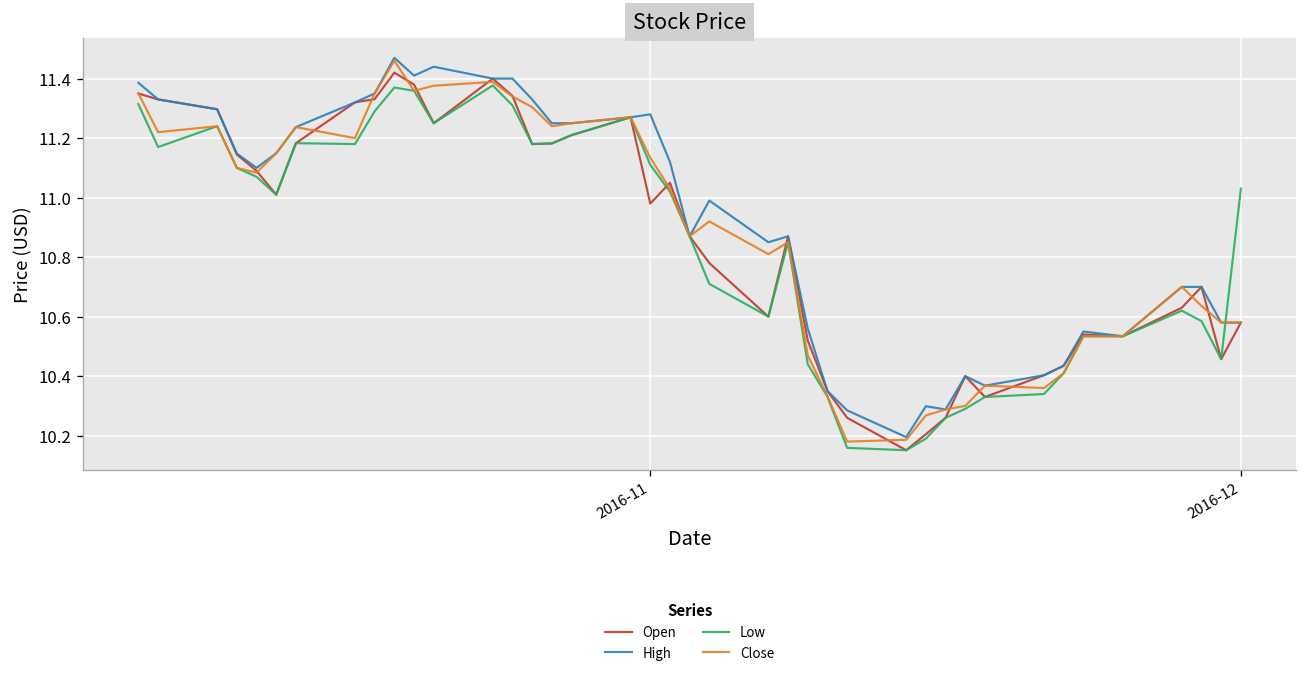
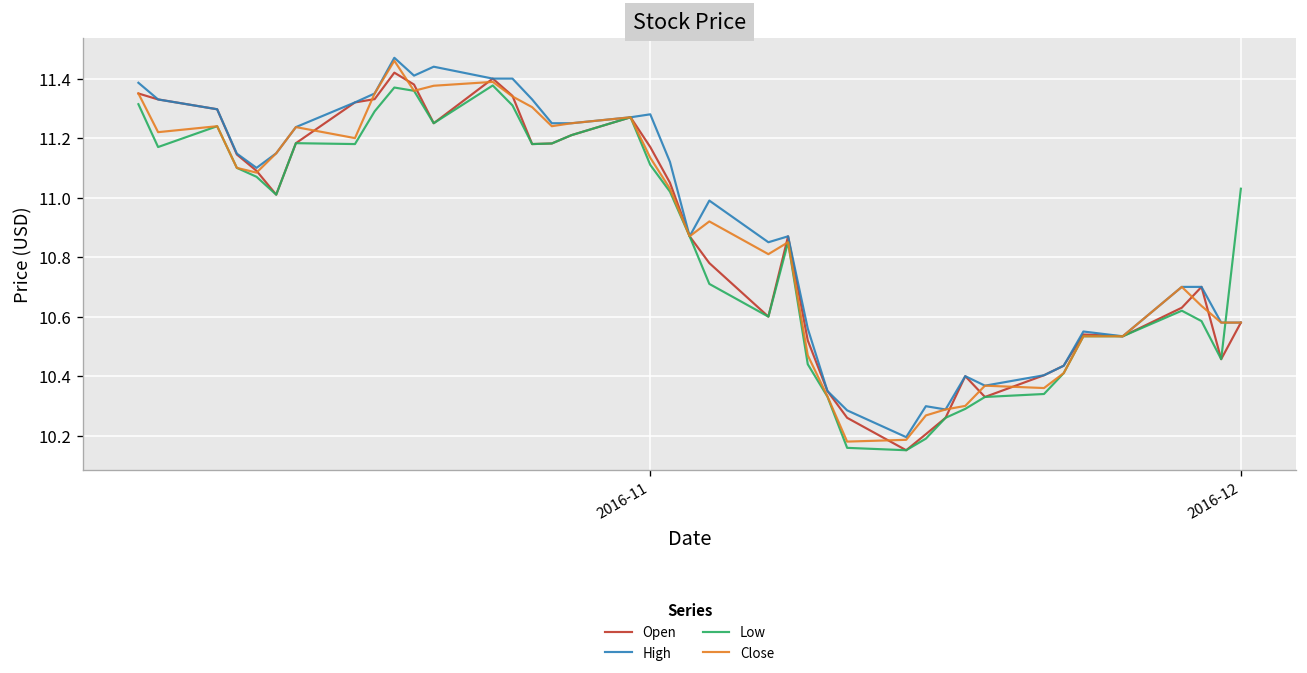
  {
    "Open": {
-     "2016-11": 10.98
+     "2016-11": 11.17
    },
    "High": {
      "2016-11": 11.28
    },
    "Low": {
      "2016-11": 11.11,
      "2016-12": 11.03
    },
    "Close": {
      "2016-11": 11.13
    }
  }
